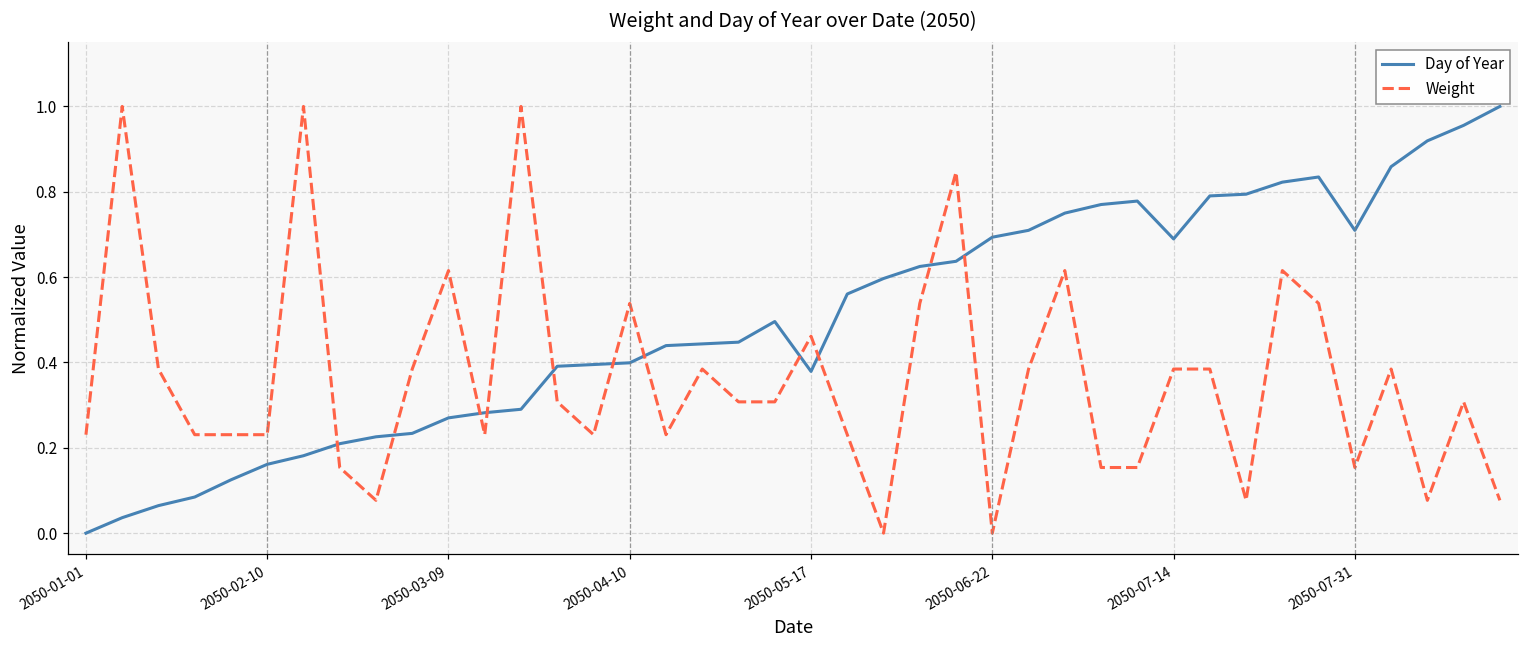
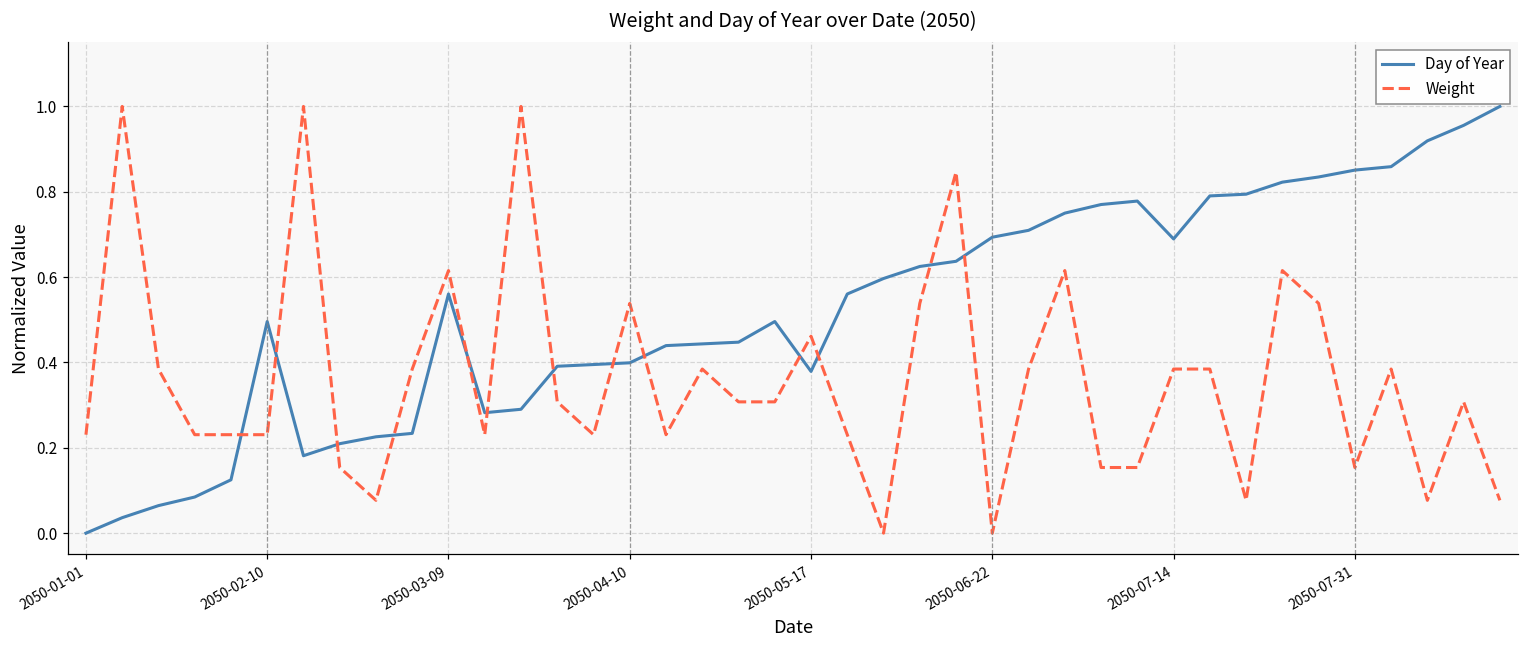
  {
    "Day of Year": {
      "2050-01-01": 0.00,
-     "2050-02-10": 0.16,
-     "2050-03-09": 0.27,
+     "2050-02-10": 0.50,
+     "2050-03-09": 0.56,
      "2050-04-10": 0.40,
      "2050-05-17": 0.38,
      "2050-06-22": 0.69,
      "2050-07-14": 0.69,
-     "2050-07-31": 0.71
+     "2050-07-31": 0.85
    },
    "Weight": {
      "2050-01-01": 0.23,
      "2050-02-10": 0.23,
      "2050-03-09": 0.62,
      "2050-04-10": 0.54,
      "2050-05-17": 0.46,
      "2050-06-22": 0.00,
      "2050-07-14": 0.38,
      "2050-07-31": 0.15
    }
  }
